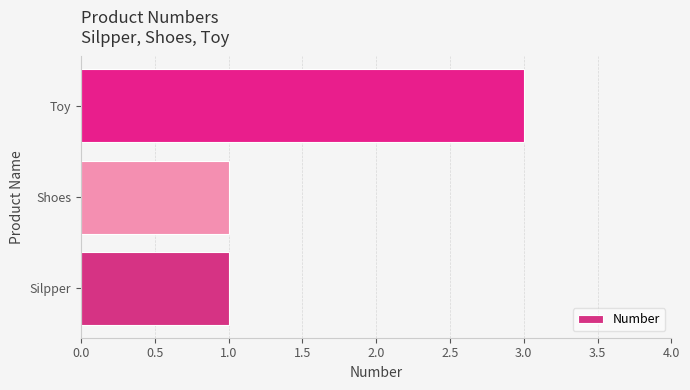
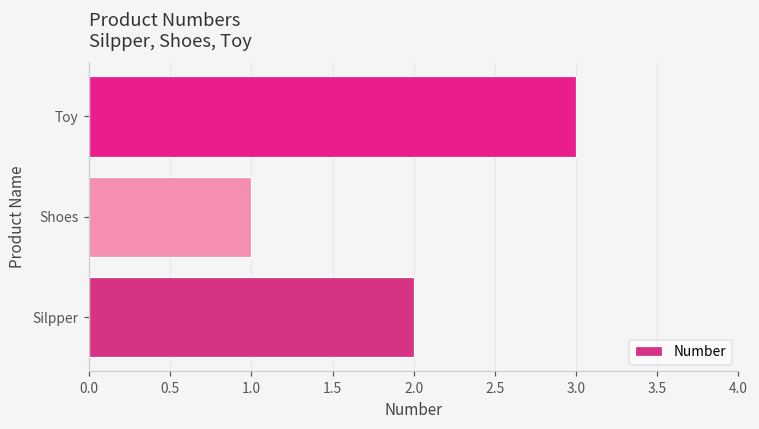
  {
    "Toy": 3,
    "Shoes": 1,
-   "Silpper": 1
+   "Silpper": 2
  }
